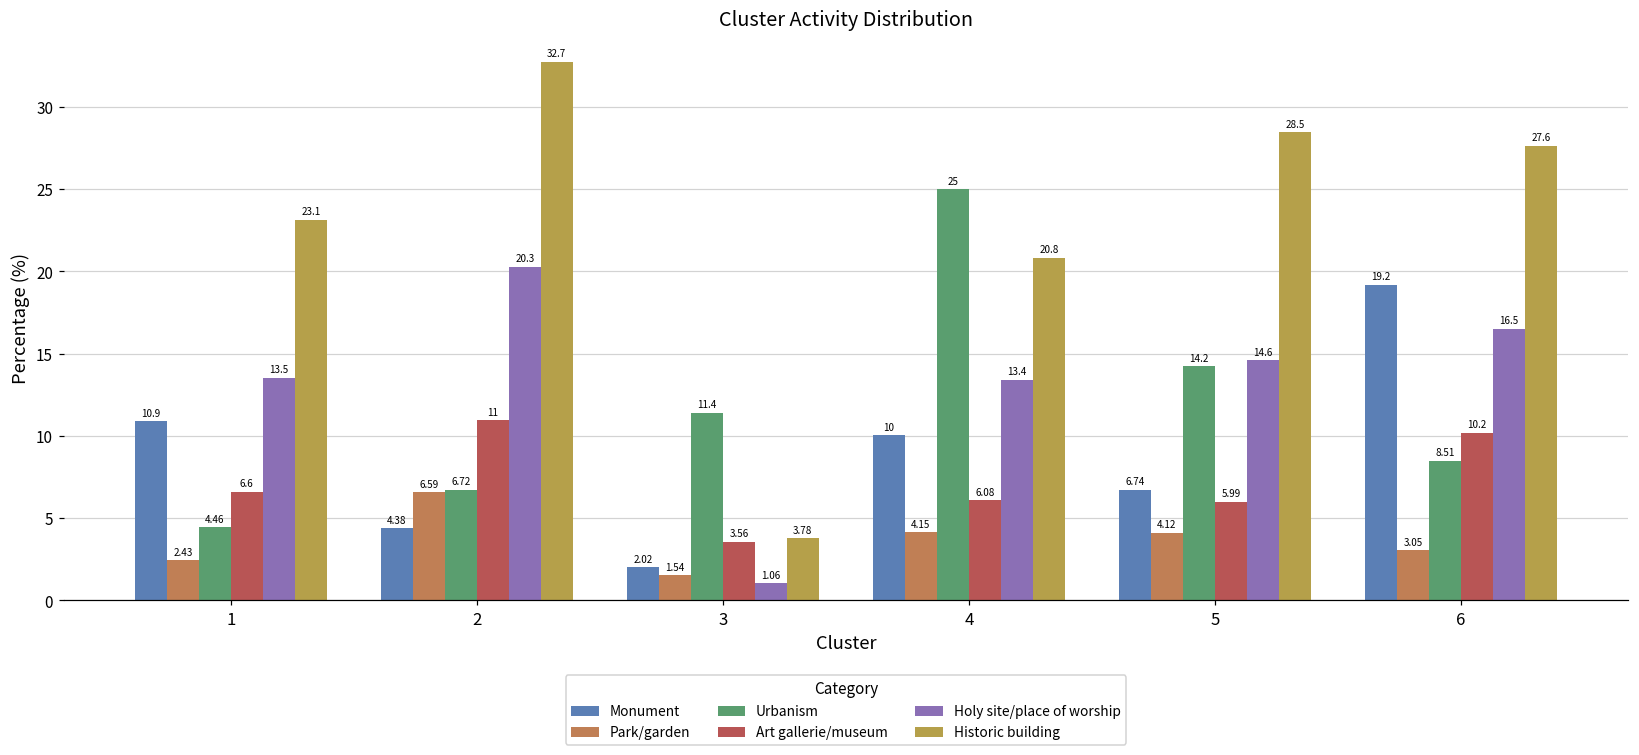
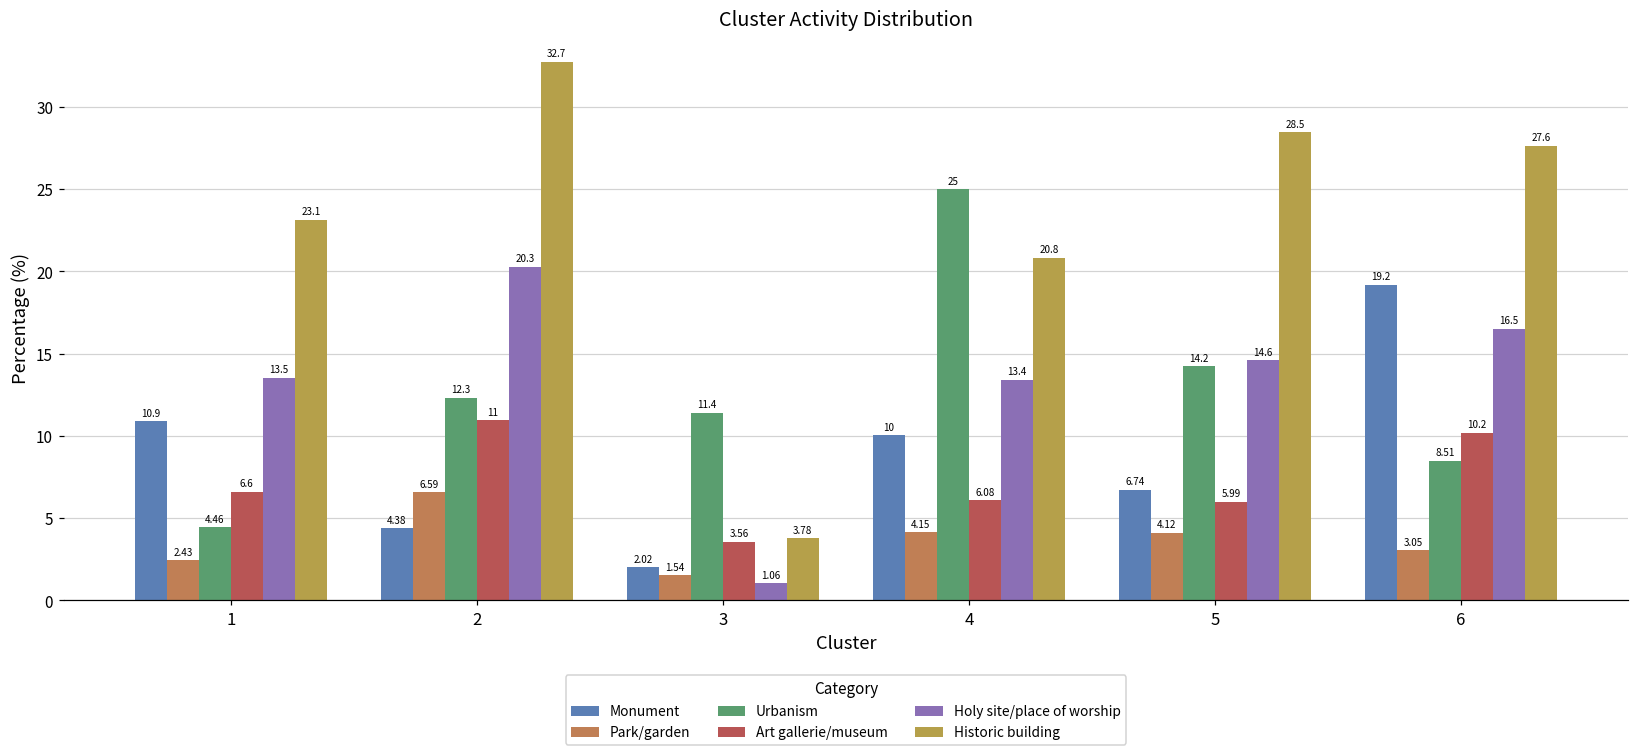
  {
    "Urbanism": {
      "1": 4.46,
-     "2": 6.72,
+     "2": 12.3,
      "3": 11.4,
      "4": 25,
      "5": 14.2,
      "6": 8.51
    }
  }
